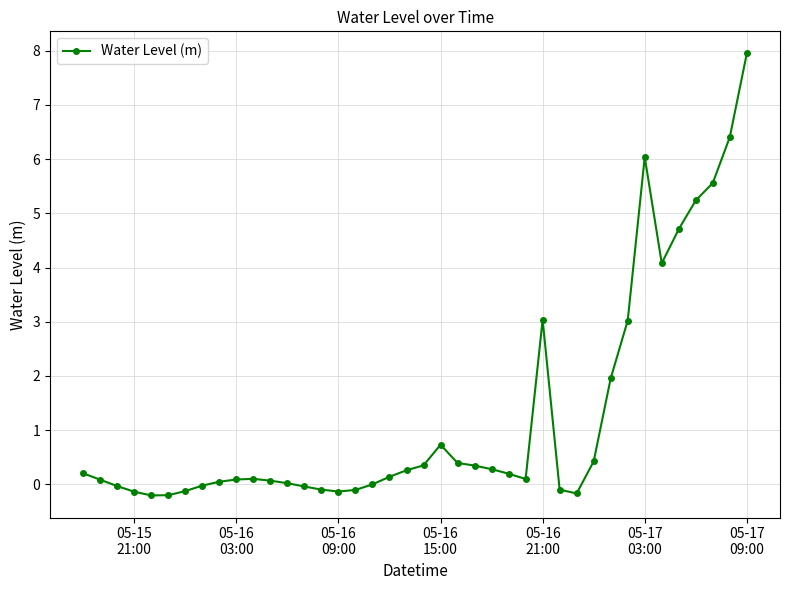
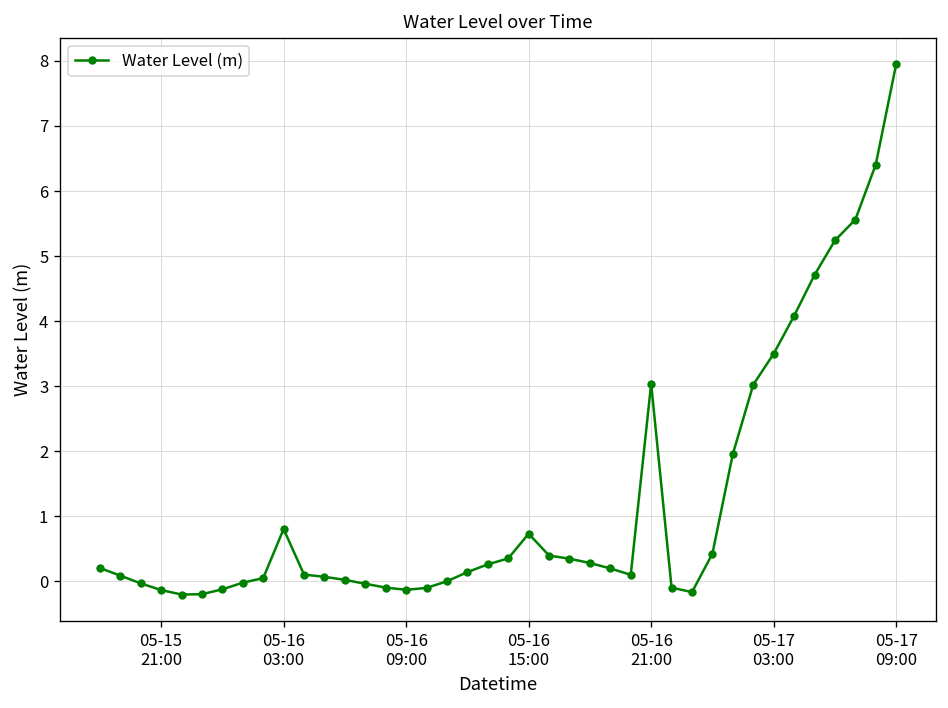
  {
    "05-15 21:00": -0.1,
-   "05-16 03:00": 0.1,
+   "05-16 03:00": 0.8,
    "05-16 09:00": -0.1,
    "05-16 15:00": 0.7,
    "05-16 21:00": 3.0,
-   "05-17 03:00": 6.0,
+   "05-17 03:00": 3.5,
    "05-17 09:00": 8.0
  }
